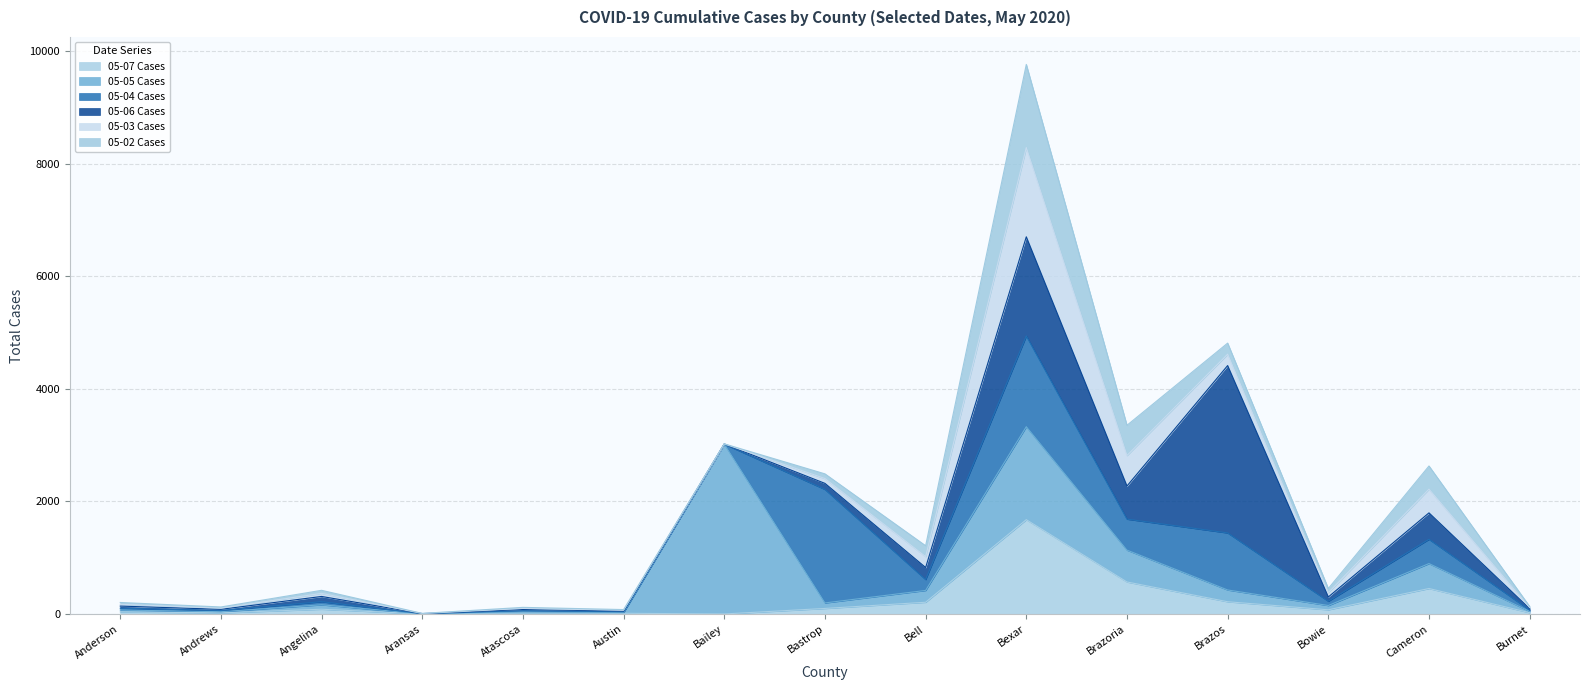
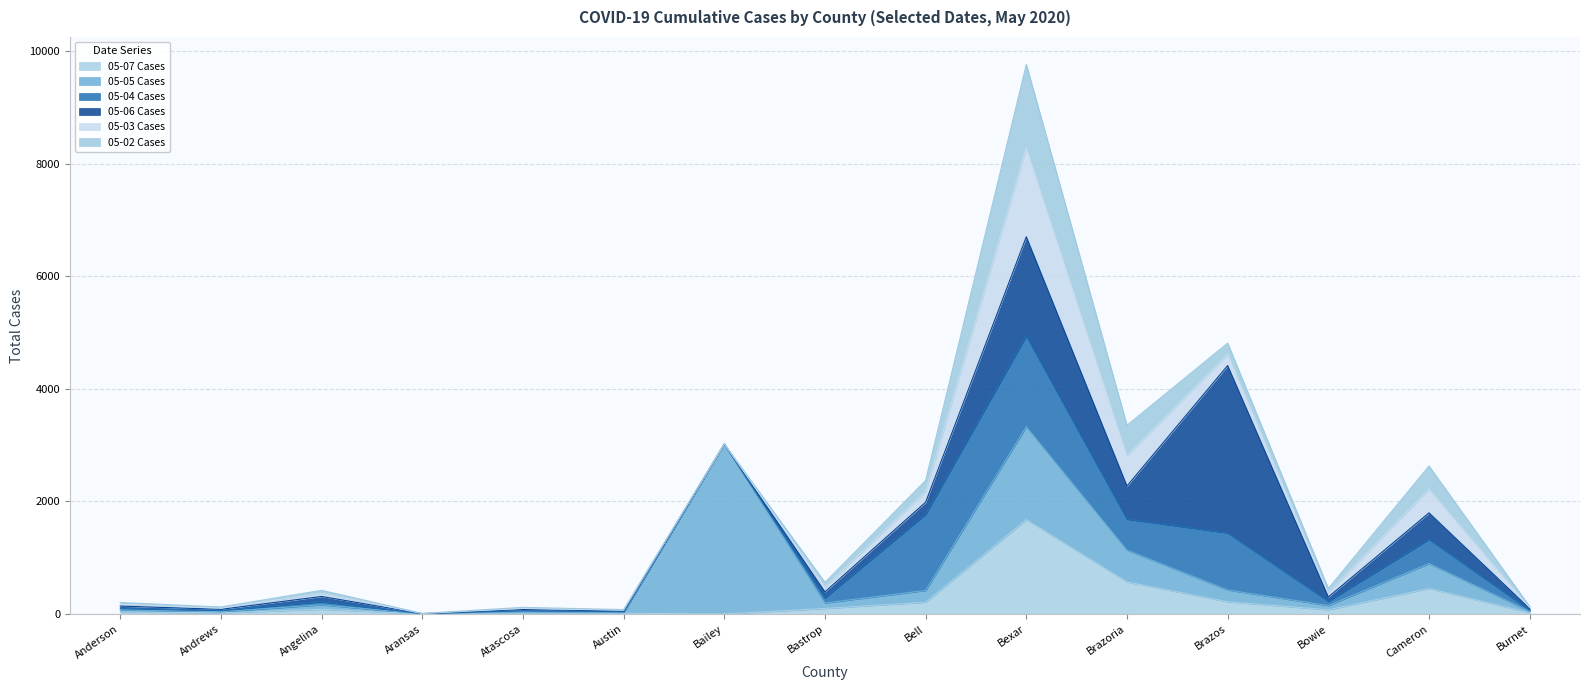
  {
    "05-05 Cases": {
      "Angelina": 100,
      "Bastrop": 100,
      "Bell": 200,
      "Bexar": 1700,
      "Brazoria": 600,
      "Brazos": 200,
      "Bowie": 100,
      "Cameron": 400
    },
    "05-04 Cases": {
      "Angelina": 100,
-     "Bastrop": 2000,
-     "Bell": 200,
+     "Bastrop": 100,
+     "Bell": 1400,
      "Bexar": 1600,
      "Brazoria": 600,
      "Brazos": 1000,
      "Bowie": 100,
      "Cameron": 400
    },
    "05-06 Cases": {
      "Angelina": 100,
      "Bastrop": 100,
      "Bell": 200,
      "Bexar": 1800,
      "Brazoria": 600,
      "Brazos": 3000,
      "Bowie": 100,
      "Cameron": 500
    }
  }
